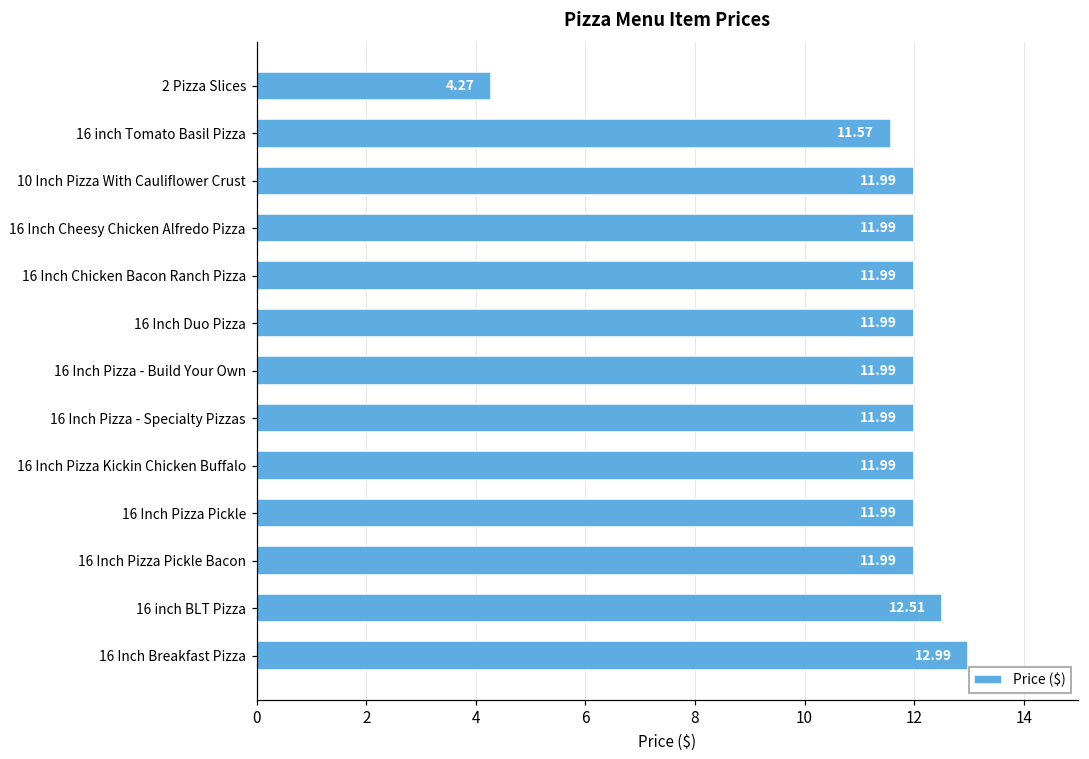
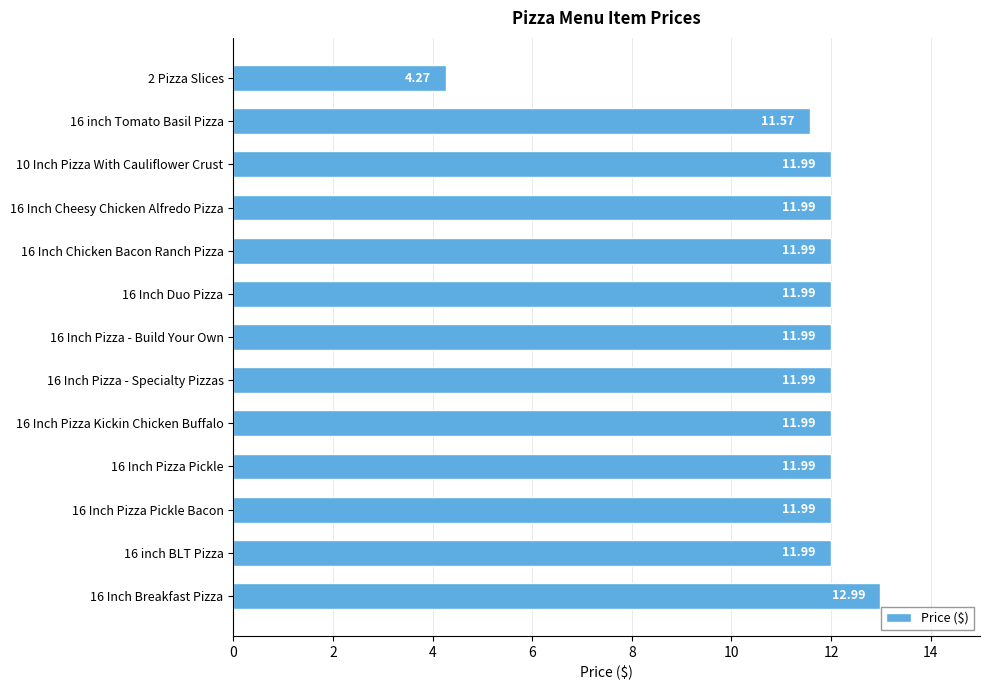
  {
    "2 Pizza Slices": 4.27,
    "16 inch Tomato Basil Pizza": 11.57,
    "10 Inch Pizza With Cauliflower Crust": 11.99,
    "16 Inch Cheesy Chicken Alfredo Pizza": 11.99,
    "16 Inch Chicken Bacon Ranch Pizza": 11.99,
    "16 Inch Duo Pizza": 11.99,
    "16 Inch Pizza - Build Your Own": 11.99,
    "16 Inch Pizza - Specialty Pizzas": 11.99,
    "16 Inch Pizza Kickin Chicken Buffalo": 11.99,
    "16 Inch Pizza Pickle": 11.99,
    "16 Inch Pizza Pickle Bacon": 11.99,
-   "16 inch BLT Pizza": 12.51,
+   "16 inch BLT Pizza": 11.99,
    "16 Inch Breakfast Pizza": 12.99
  }
